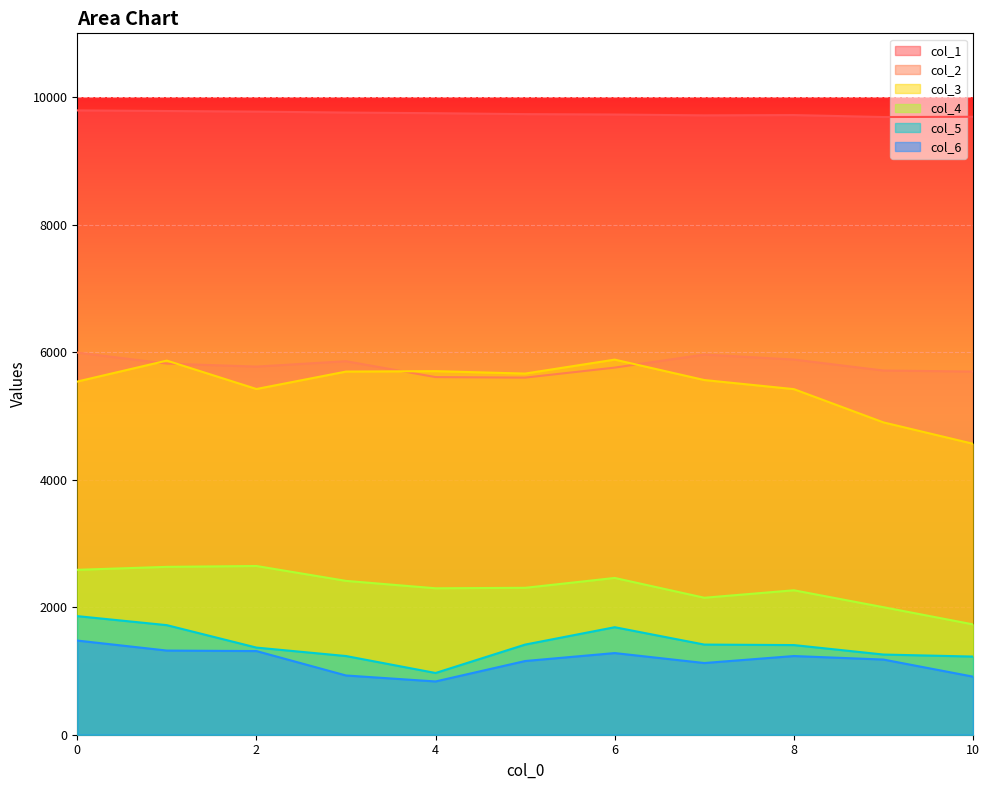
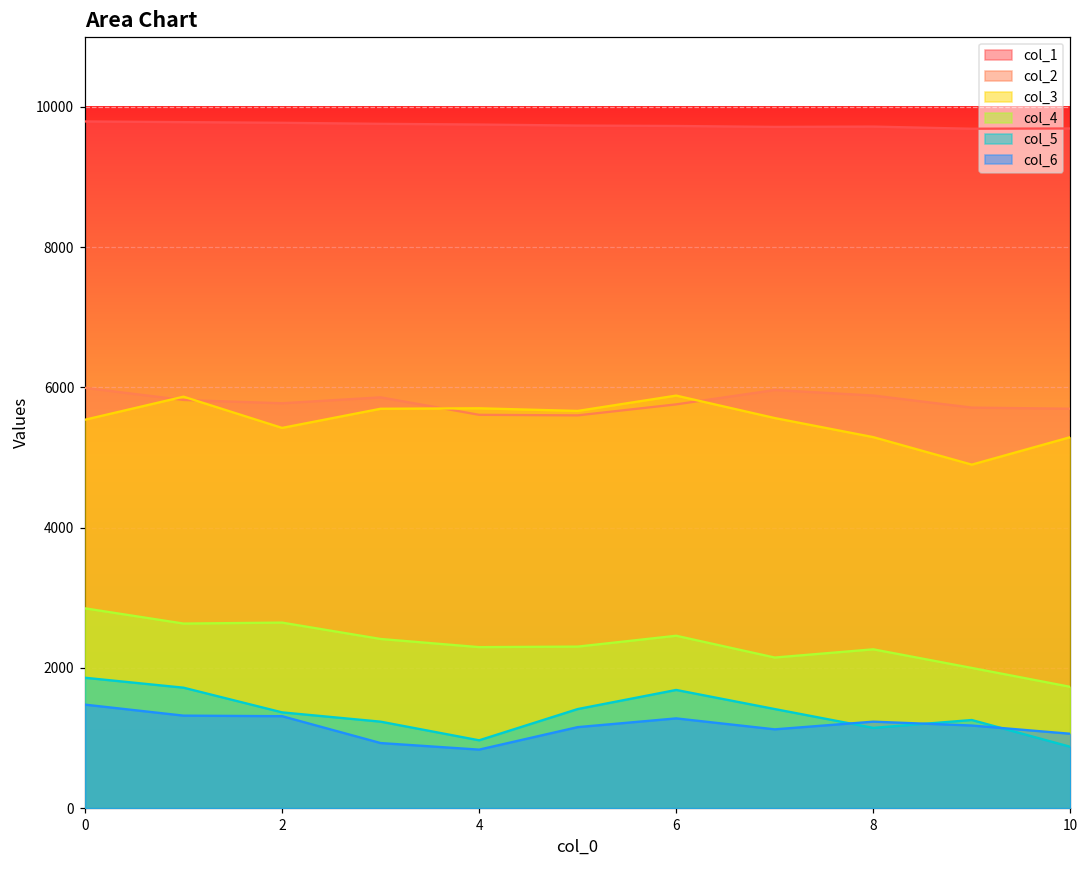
  {
    "col_3": {
      "0": 5500,
      "2": 5400,
      "4": 5700,
      "6": 5900,
-     "8": 5400,
-     "10": 4600
+     "8": 5300,
+     "10": 5300
    },
    "col_4": {
-     "0": 2600,
+     "0": 2800,
      "2": 2600,
      "4": 2300,
      "6": 2500,
      "8": 2300,
      "10": 1700
    },
    "col_5": {
      "0": 1900,
      "2": 1400,
      "4": 1000,
      "6": 1700,
-     "8": 1400,
-     "10": 1200
+     "8": 1100,
+     "10": 900
    },
    "col_6": {
      "0": 1500,
      "2": 1300,
      "4": 800,
      "6": 1300,
      "8": 1200,
-     "10": 900
+     "10": 1100
    }
  }
